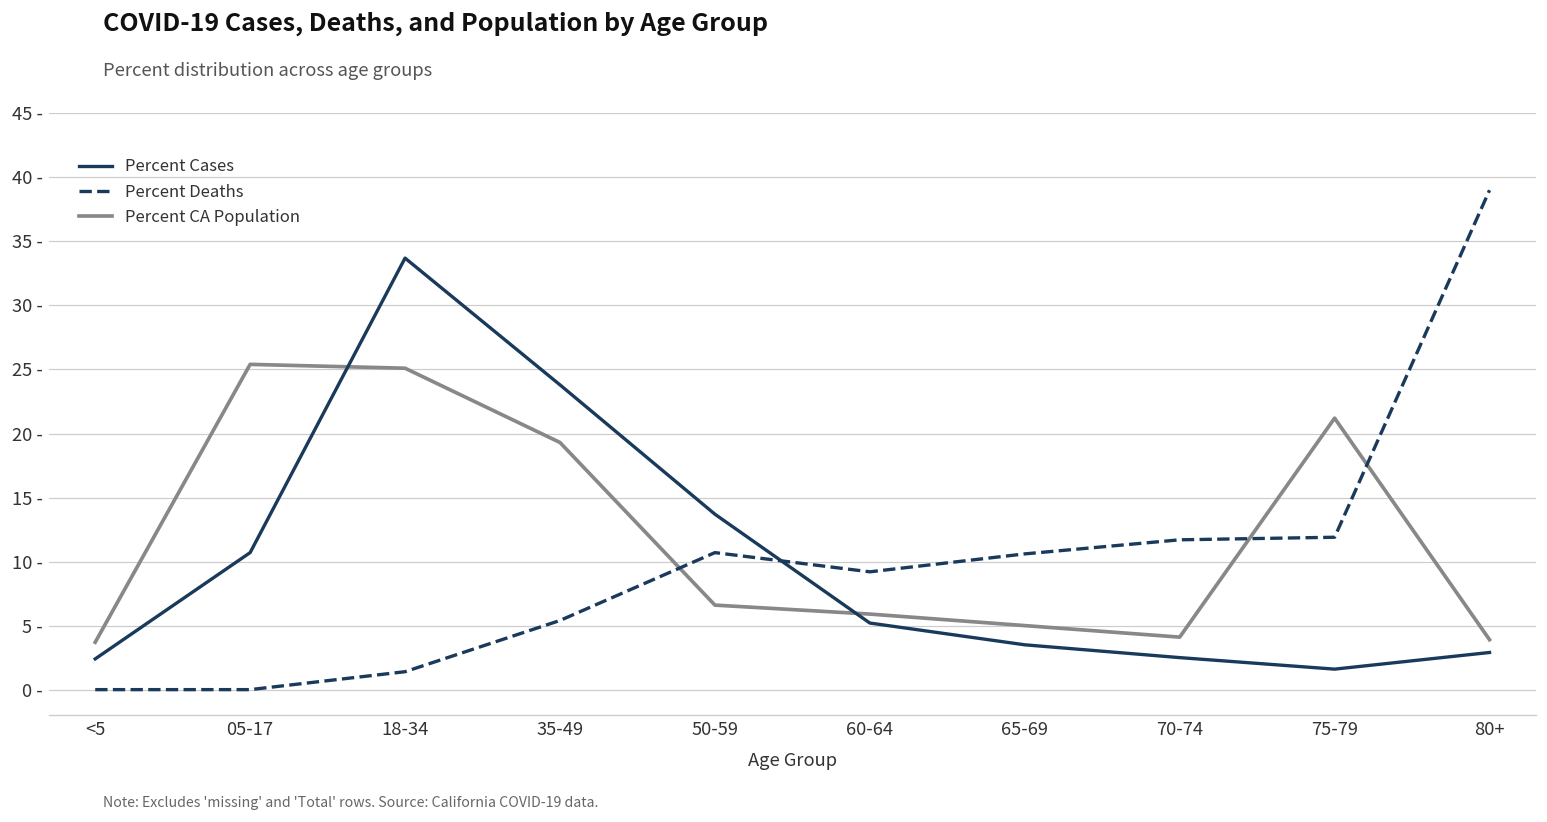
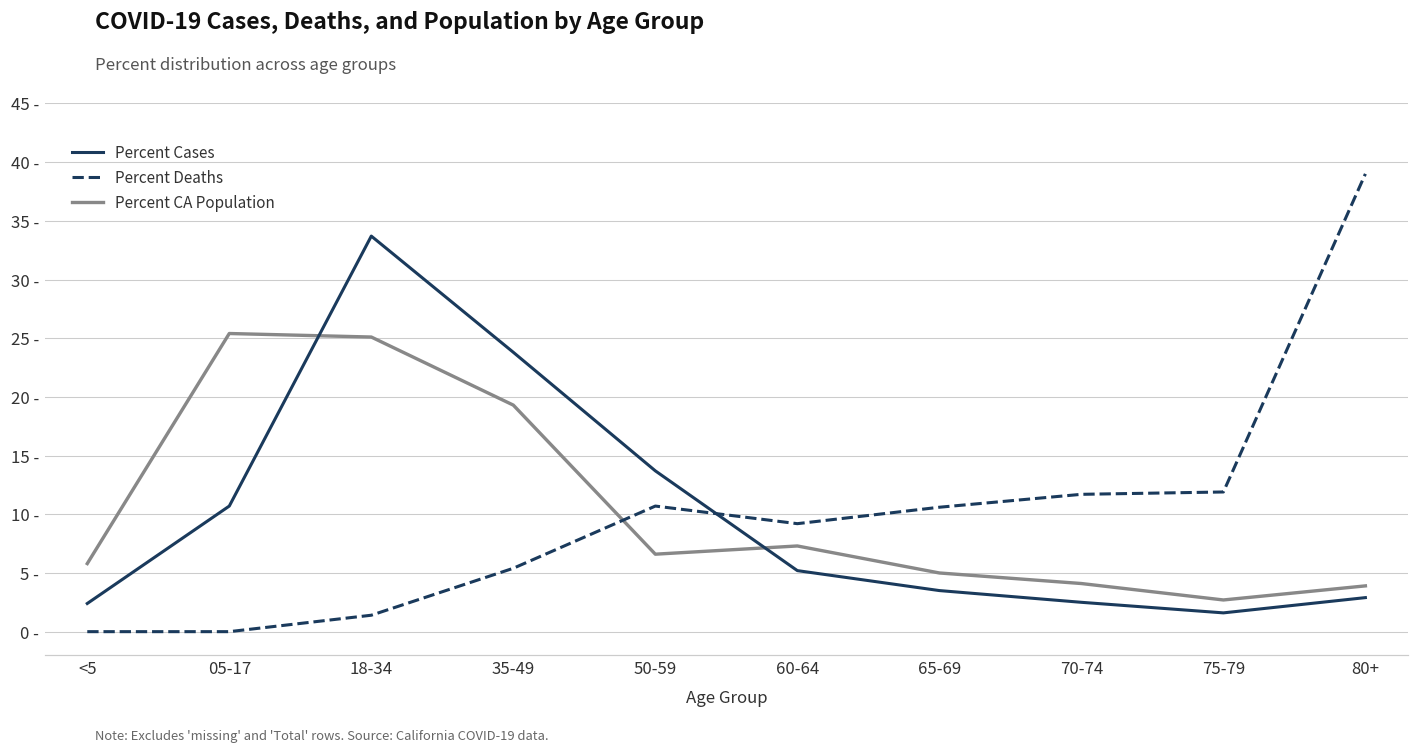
  {
    "Percent CA Population": {
-     "<5": "3.7 -",
+     "<5": "5.8 -",
      "05-17": "25.4 -",
      "18-34": "25.1 -",
      "35-49": "19.3 -",
      "50-59": "6.6 -",
-     "60-64": "5.9 -",
+     "60-64": "7.3 -",
      "65-69": "5.0 -",
      "70-74": "4.1 -",
-     "75-79": "21.2 -",
+     "75-79": "2.7 -",
      "80+": "3.9 -"
    }
  }
